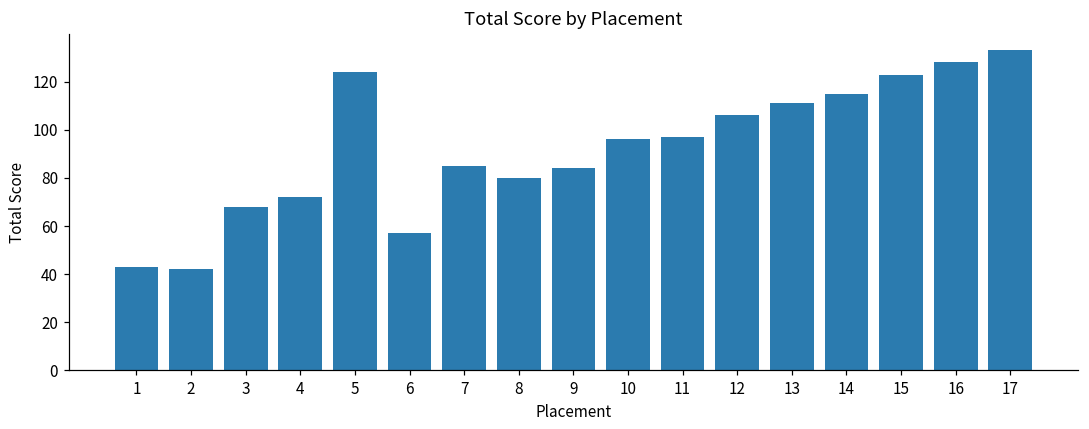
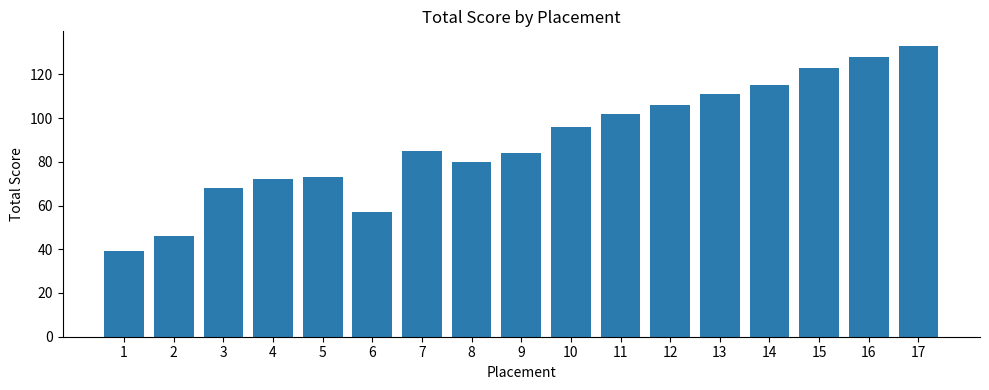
  {
-   "1": 43,
-   "2": 42,
+   "1": 39,
+   "2": 46,
    "3": 68,
    "4": 72,
-   "5": 124,
+   "5": 73,
    "6": 57,
    "7": 85,
    "8": 80,
    "9": 84,
    "10": 96,
-   "11": 97,
+   "11": 102,
    "12": 106,
    "13": 111,
    "14": 115,
    "15": 123,
    "16": 128,
    "17": 133
  }
